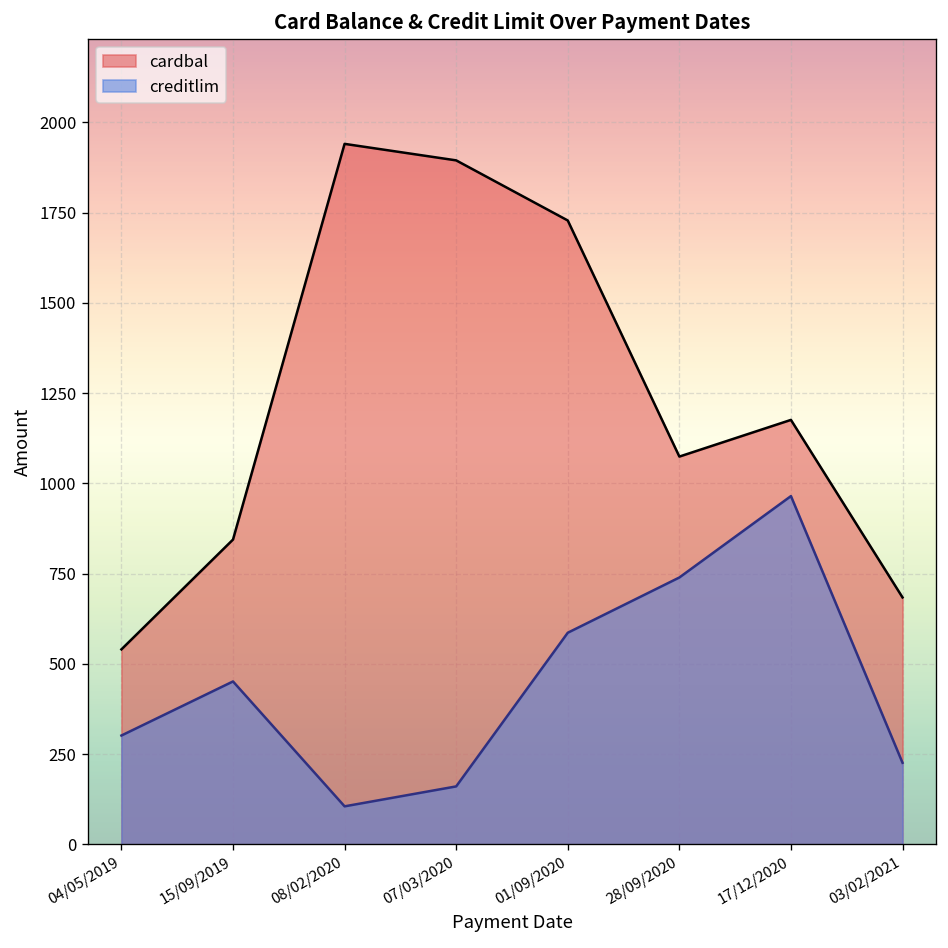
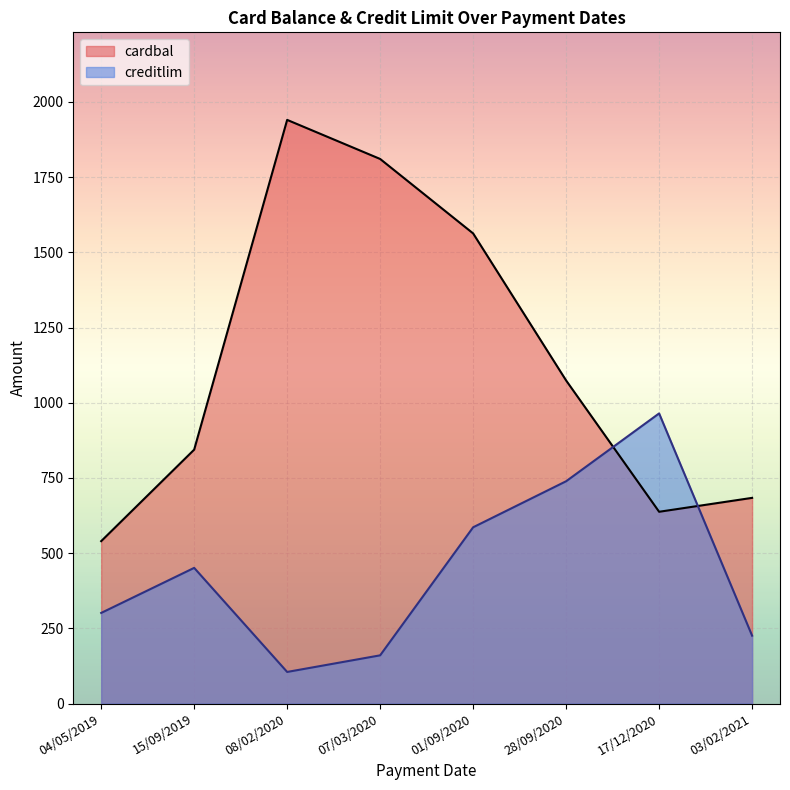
  {
    "cardbal": {
      "04/05/2019": 540,
      "15/09/2019": 840,
      "08/02/2020": 1940,
-     "07/03/2020": 1890,
-     "01/09/2020": 1730,
+     "07/03/2020": 1810,
+     "01/09/2020": 1560,
      "28/09/2020": 1070,
-     "17/12/2020": 1180,
+     "17/12/2020": 640,
      "03/02/2021": 680
    },
    "creditlim": {
      "04/05/2019": 300,
      "15/09/2019": 450,
      "08/02/2020": 110,
      "07/03/2020": 160,
      "01/09/2020": 590,
      "28/09/2020": 740,
      "17/12/2020": 960,
      "03/02/2021": 230
    }
  }
